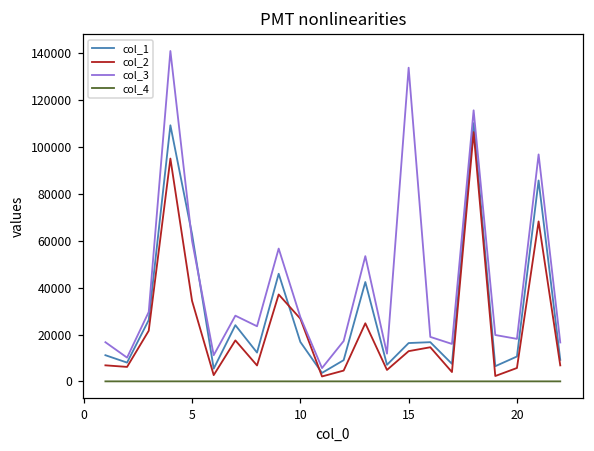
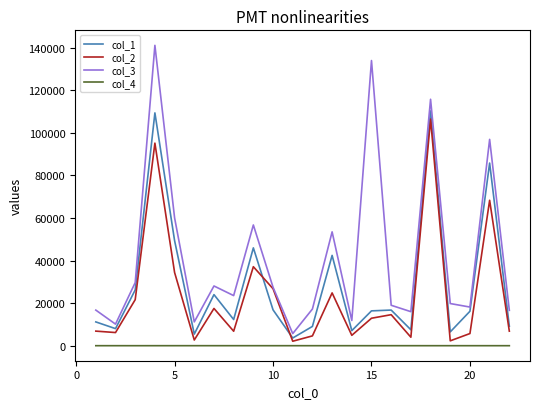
  {
    "col_1": {
-     "5": 63000,
+     "5": 49000,
      "10": 17000,
      "15": 16000,
-     "20": 11000
+     "20": 16000
    },
    "col_2": {
      "5": 34000,
      "15": 13000,
      "20": 6000
    },
    "col_3": {
      "5": 60000,
      "15": 134000,
      "20": 18000
    },
    "col_4": {
      "5": 0,
      "10": 0,
      "15": 0,
      "20": 0
    }
  }
